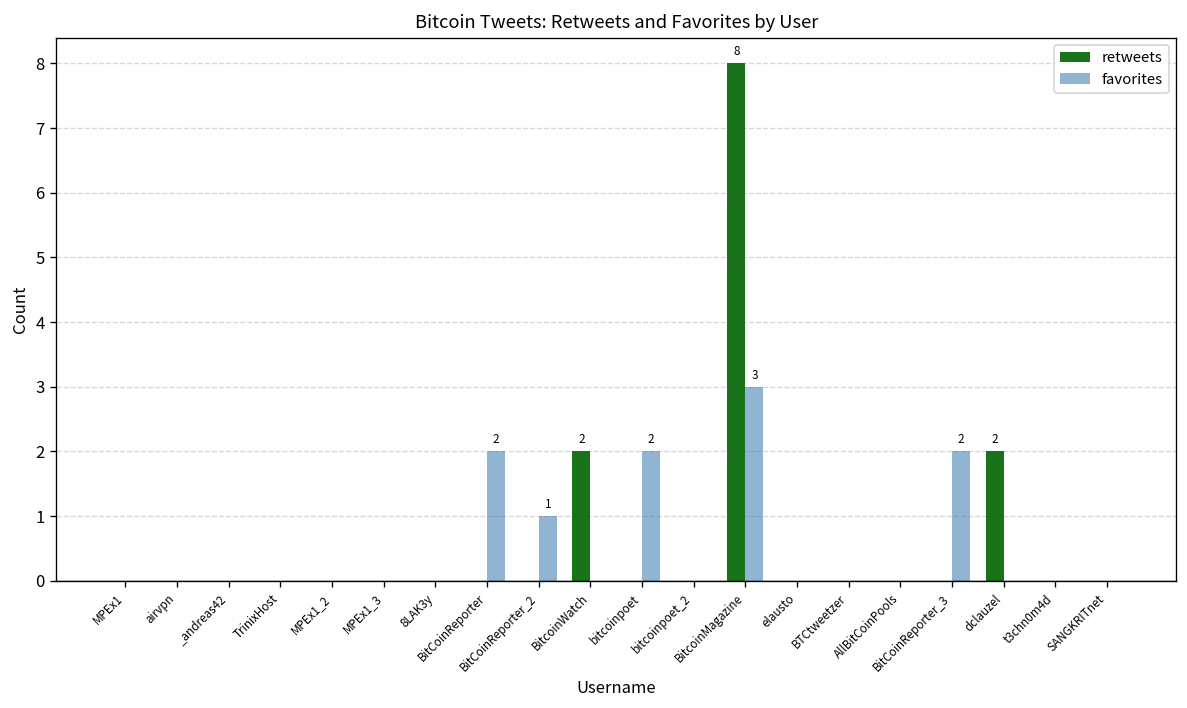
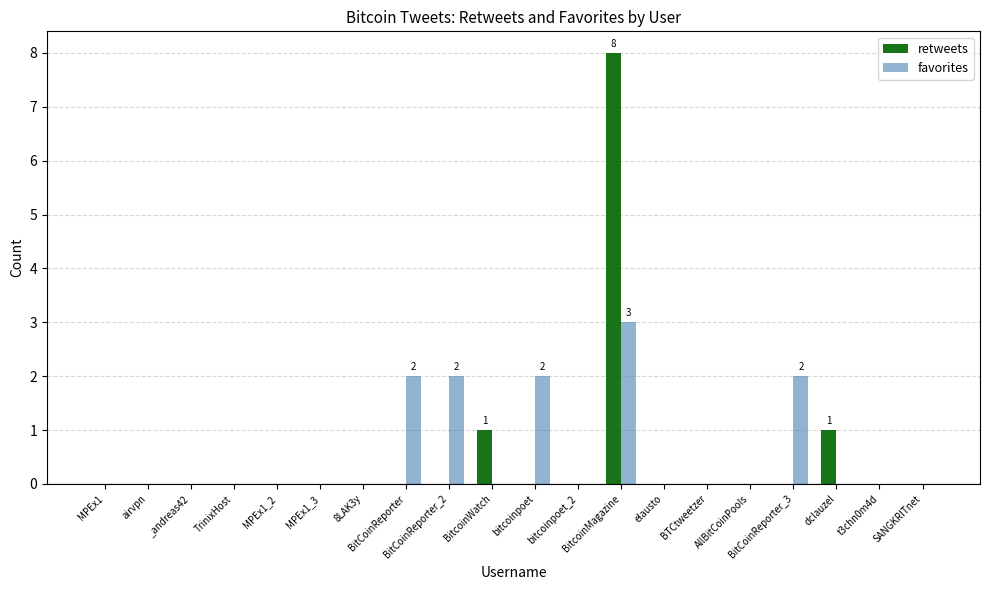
  {
    "retweets": {
-     "BitcoinWatch": 2,
+     "BitcoinWatch": 1,
      "BitcoinMagazine": 8,
-     "dclauzel": 2
+     "dclauzel": 1
    },
    "favorites": {
      "BitCoinReporter": 2,
-     "BitCoinReporter_2": 1,
+     "BitCoinReporter_2": 2,
      "bitcoinpoet": 2,
      "BitcoinMagazine": 3,
      "BitCoinReporter_3": 2
    }
  }
